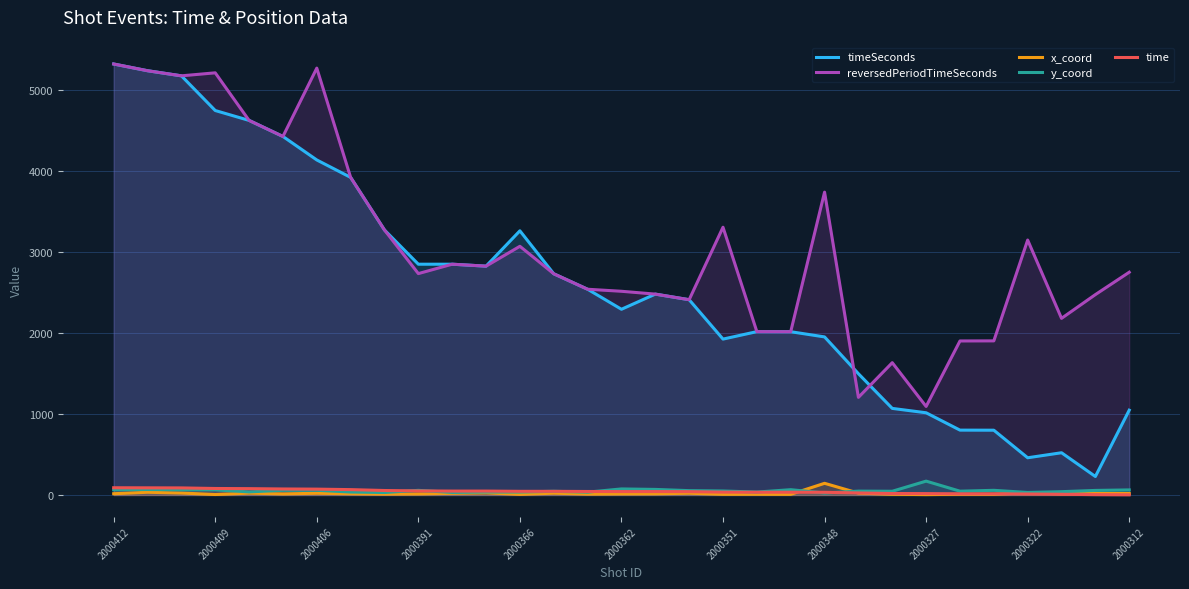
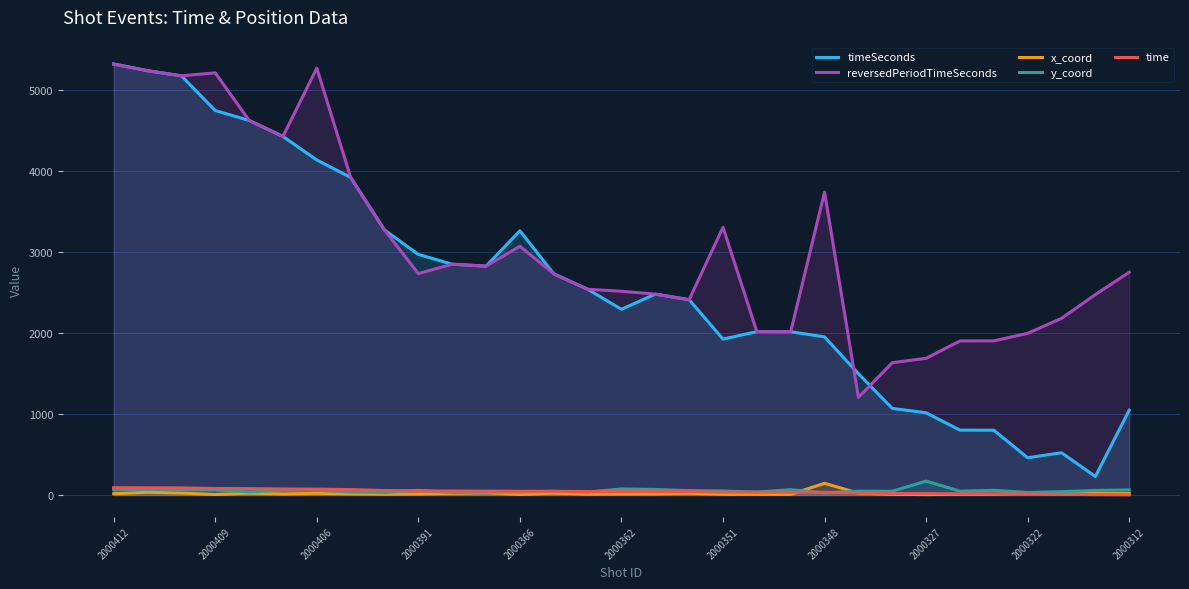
  {
    "timeSeconds": {
      "2000409": 4700,
      "2000406": 4100,
-     "2000391": 2800,
+     "2000391": 3000,
      "2000366": 3300,
      "2000362": 2300,
      "2000351": 1900,
      "2000348": 2000,
      "2000327": 1000,
      "2000322": 500,
      "2000312": 1000
    },
    "reversedPeriodTimeSeconds": {
      "2000409": 5200,
      "2000406": 5300,
      "2000391": 2700,
      "2000366": 3100,
      "2000362": 2500,
      "2000351": 3300,
      "2000348": 3700,
-     "2000327": 1100,
-     "2000322": 3100,
+     "2000327": 1700,
+     "2000322": 2000,
      "2000312": 2700
    },
    "x_coord": {
      "2000412": 0,
      "2000409": 0,
      "2000406": 0,
      "2000391": 0,
      "2000348": 100
    },
    "y_coord": {
      "2000362": 100,
      "2000327": 200,
      "2000312": 100
    }
  }
